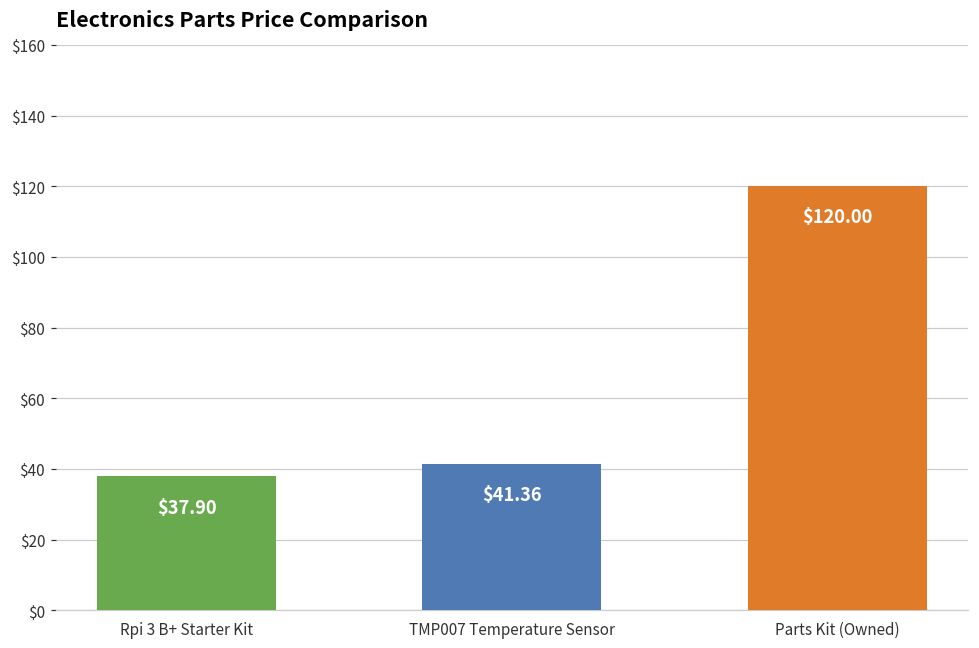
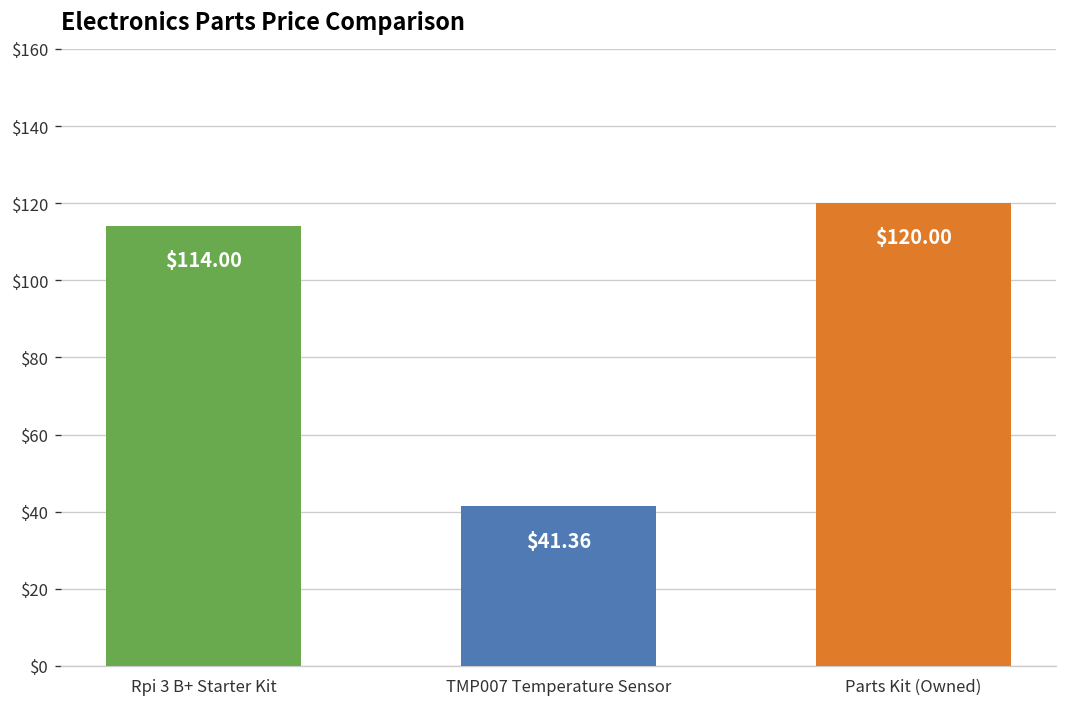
  {
-   "Rpi 3 B+ Starter Kit": "$37.90",
+   "Rpi 3 B+ Starter Kit": "$114.00",
    "TMP007 Temperature Sensor": "$41.36",
    "Parts Kit (Owned)": "$120.00"
  }
